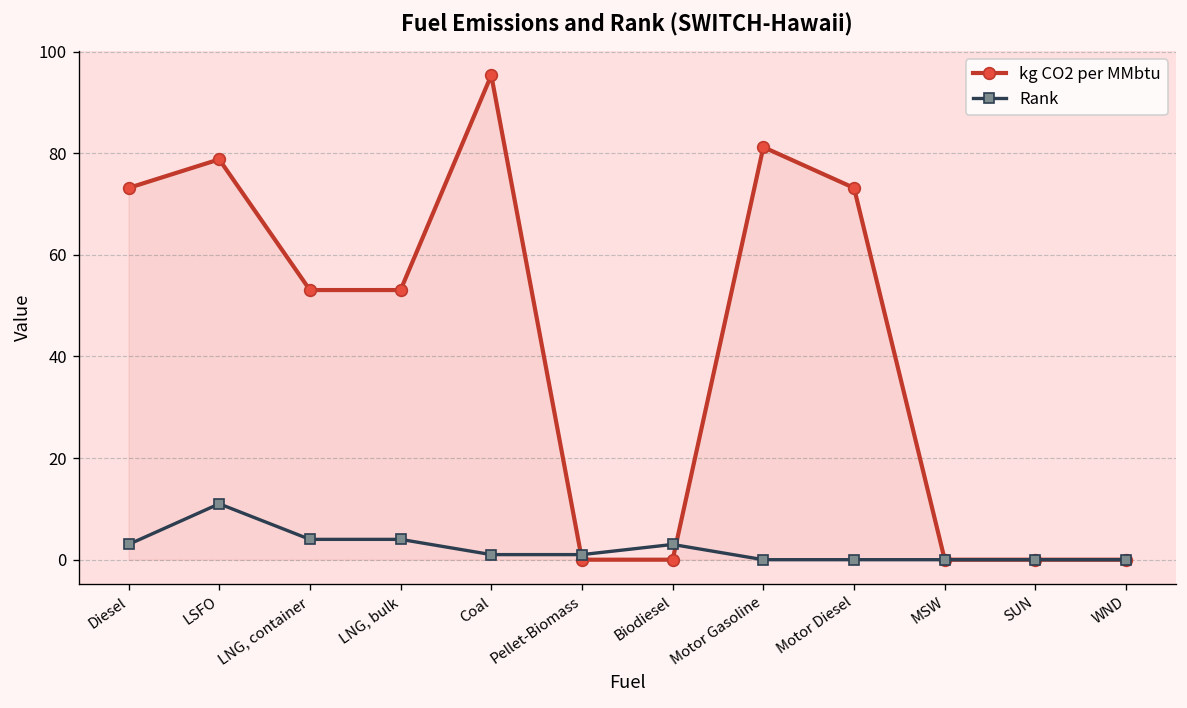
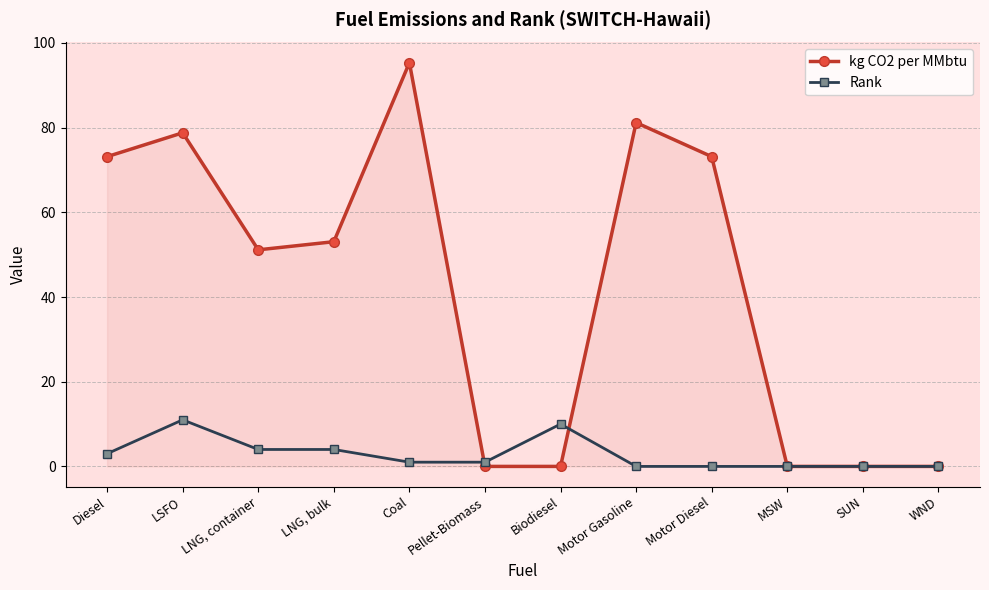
  {
    "kg CO2 per MMbtu": {
      "Diesel": 73,
      "LSFO": 79,
-     "LNG, container": 53,
+     "LNG, container": 51,
      "LNG, bulk": 53,
      "Coal": 95,
      "Pellet-Biomass": 0,
      "Biodiesel": 0,
      "Motor Gasoline": 81,
      "Motor Diesel": 73
    },
    "Rank": {
      "Diesel": 3,
      "LSFO": 11,
      "LNG, container": 4,
      "LNG, bulk": 4,
      "Coal": 1,
      "Pellet-Biomass": 1,
-     "Biodiesel": 3,
+     "Biodiesel": 10,
      "Motor Gasoline": 0,
      "Motor Diesel": 0
    }
  }
